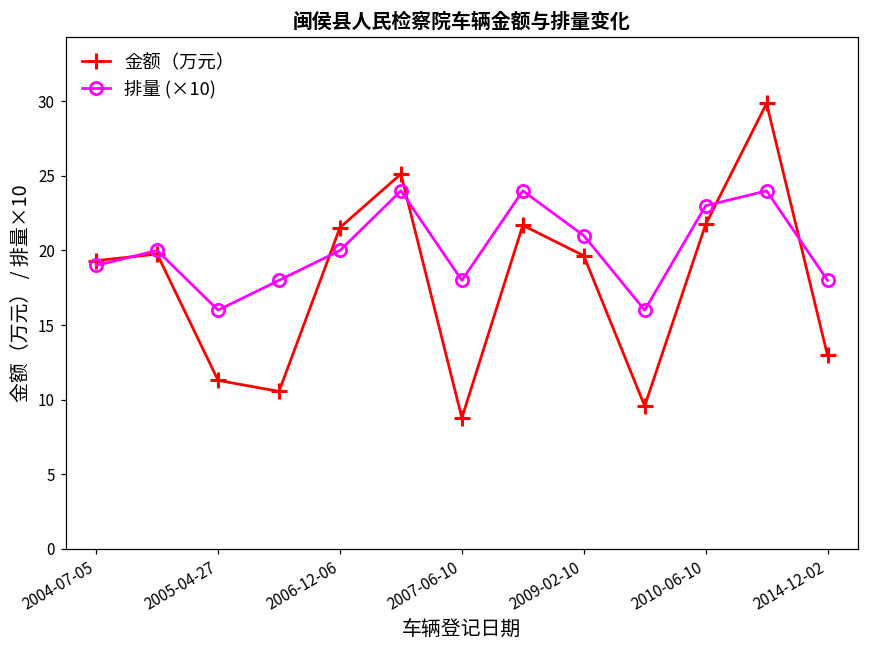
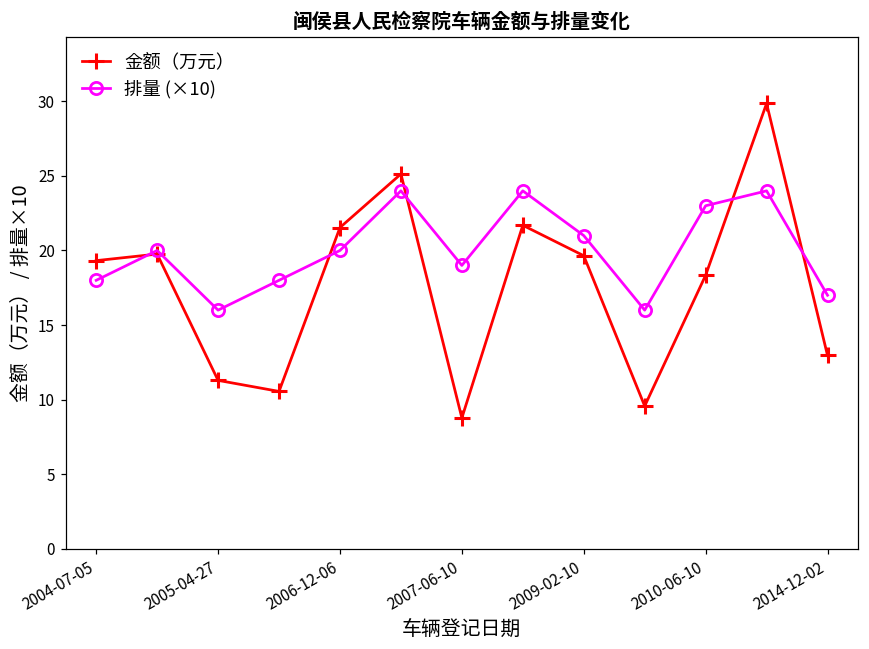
  {
    "金额（万元）": {
      "2004-07-05": 19.3,
      "2006-12-06": 21.5,
      "2007-06-10": 8.8,
      "2009-02-10": 19.7,
-     "2010-06-10": 21.8,
+     "2010-06-10": 18.3,
      "2014-12-02": 13.0
    },
    "排量 (×10)": {
-     "2004-07-05": 19.0,
+     "2004-07-05": 18.0,
      "2006-12-06": 20.0,
-     "2007-06-10": 18.0,
+     "2007-06-10": 19.0,
      "2009-02-10": 21.0,
      "2010-06-10": 23.0,
-     "2014-12-02": 18.0
+     "2014-12-02": 17.0
    }
  }
